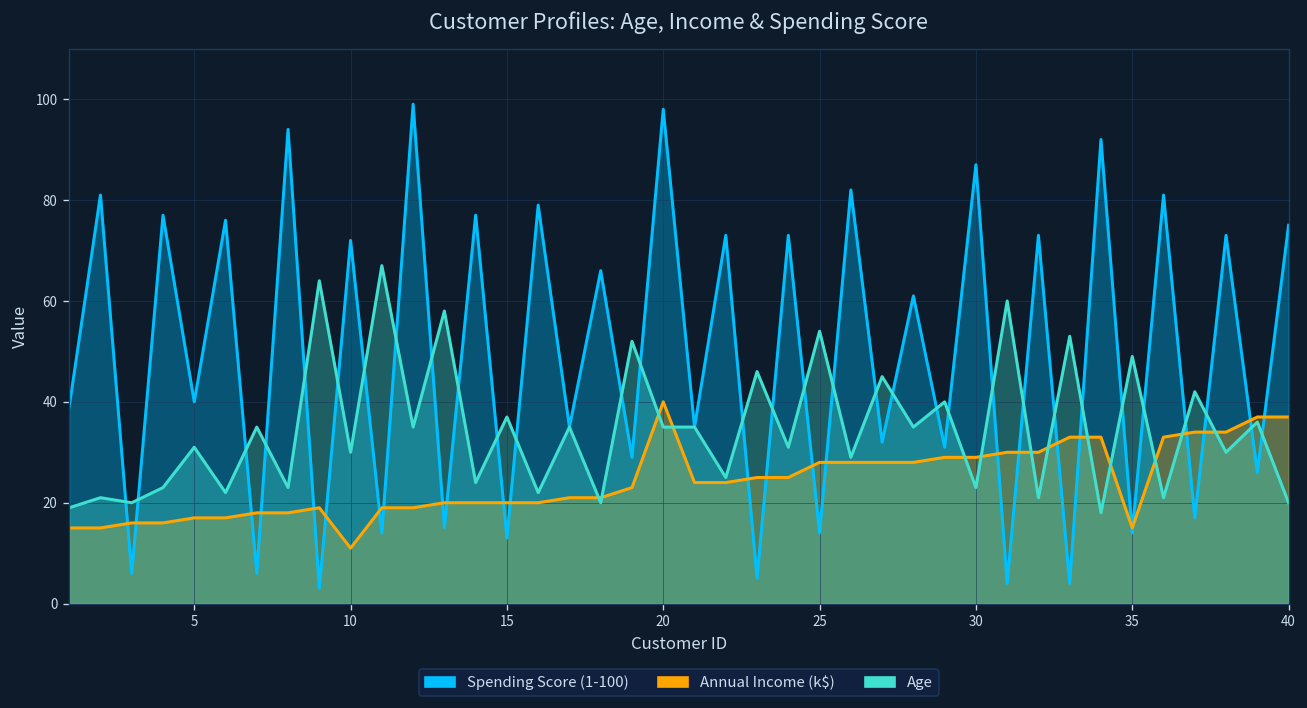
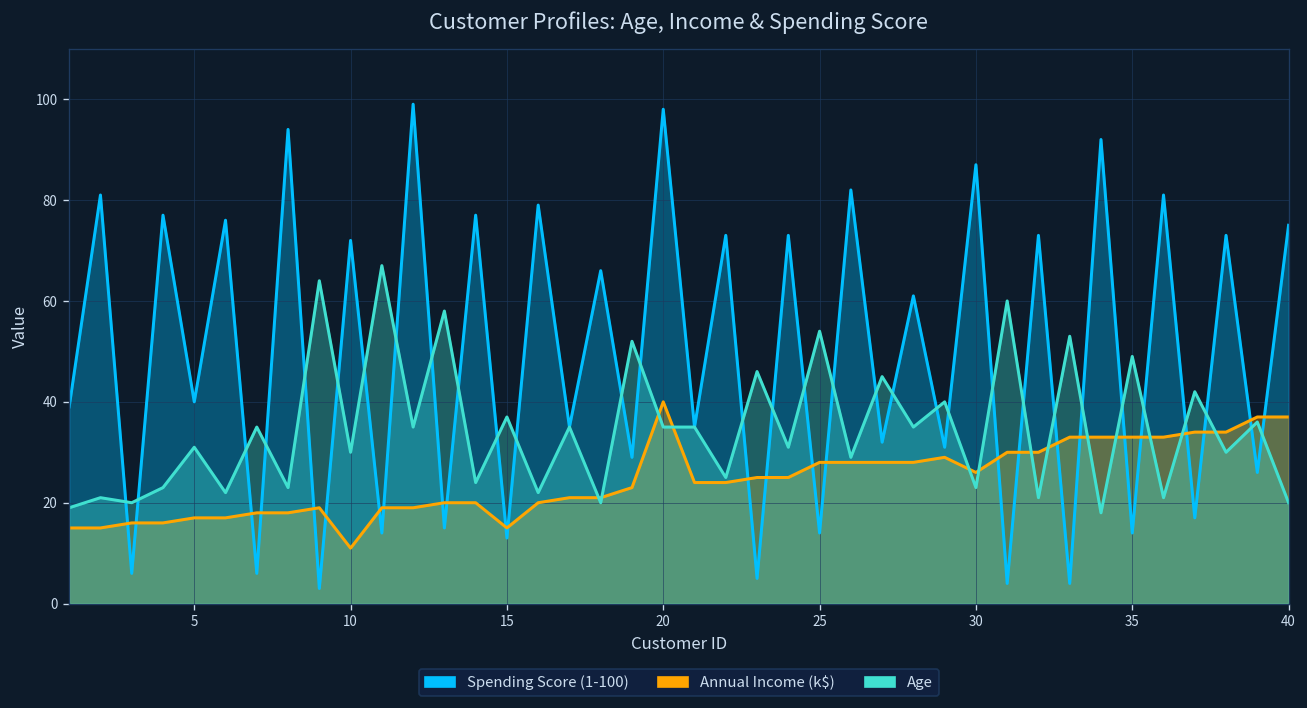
  {
    "Annual Income (k$)": {
      "5": 17,
      "10": 11,
-     "15": 20,
+     "15": 15,
      "20": 40,
      "25": 28,
-     "30": 29,
-     "35": 15,
+     "30": 26,
+     "35": 33,
      "40": 37
    }
  }
